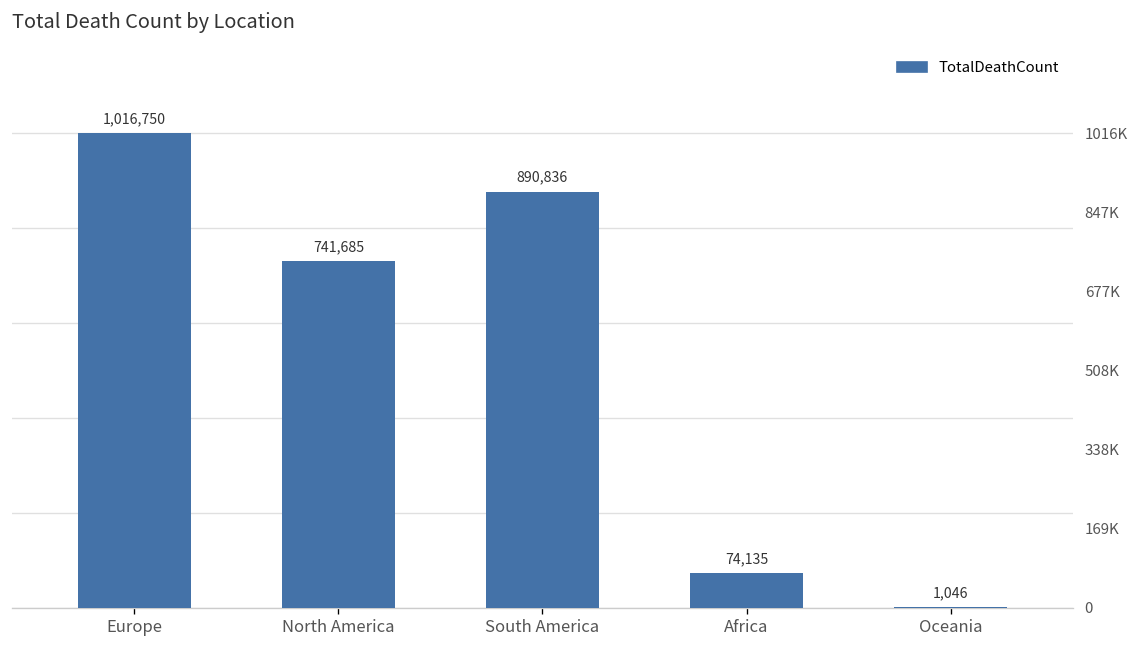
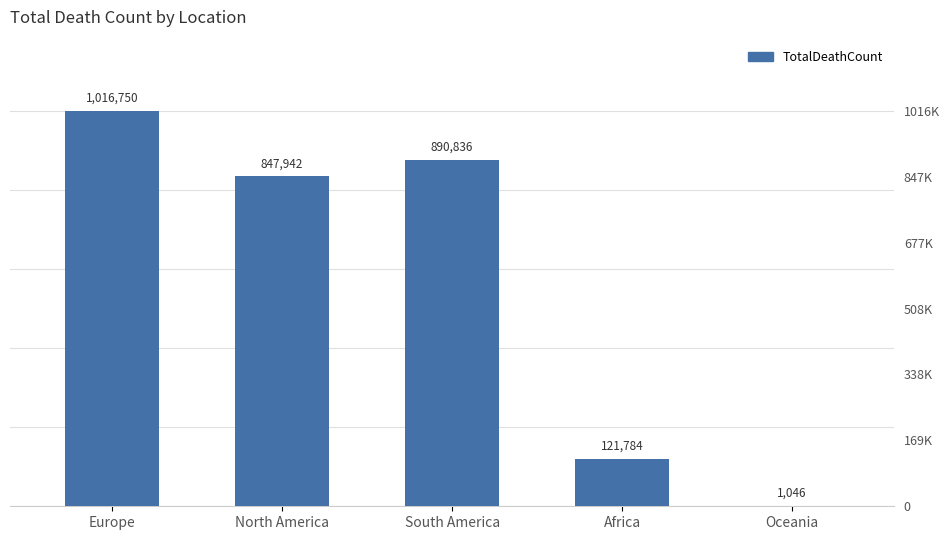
  {
    "Europe": "1,016,750",
-   "North America": "741,685",
+   "North America": "847,942",
    "South America": "890,836",
-   "Africa": "74,135",
+   "Africa": "121,784",
    "Oceania": "1,046"
  }
